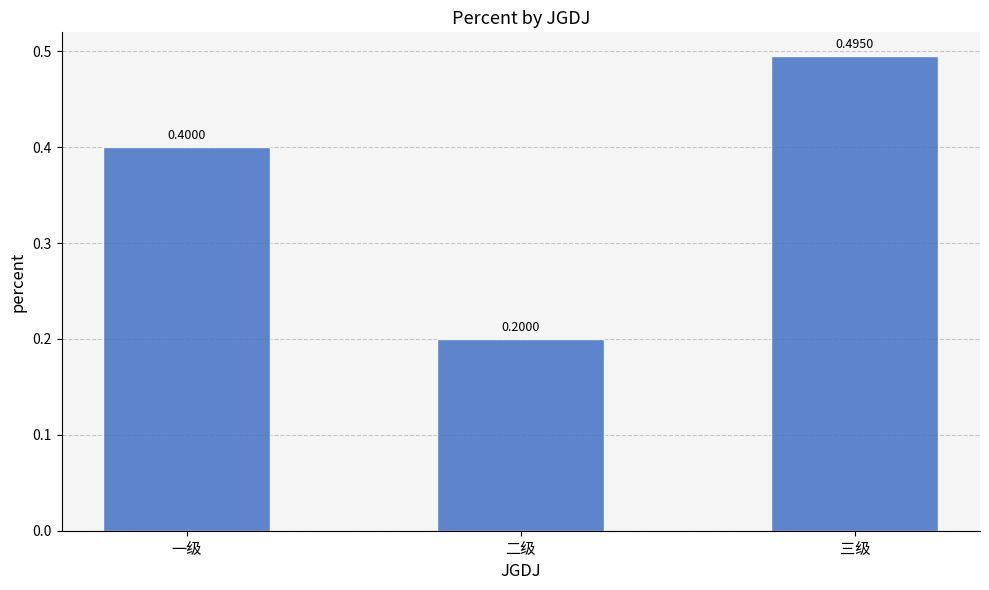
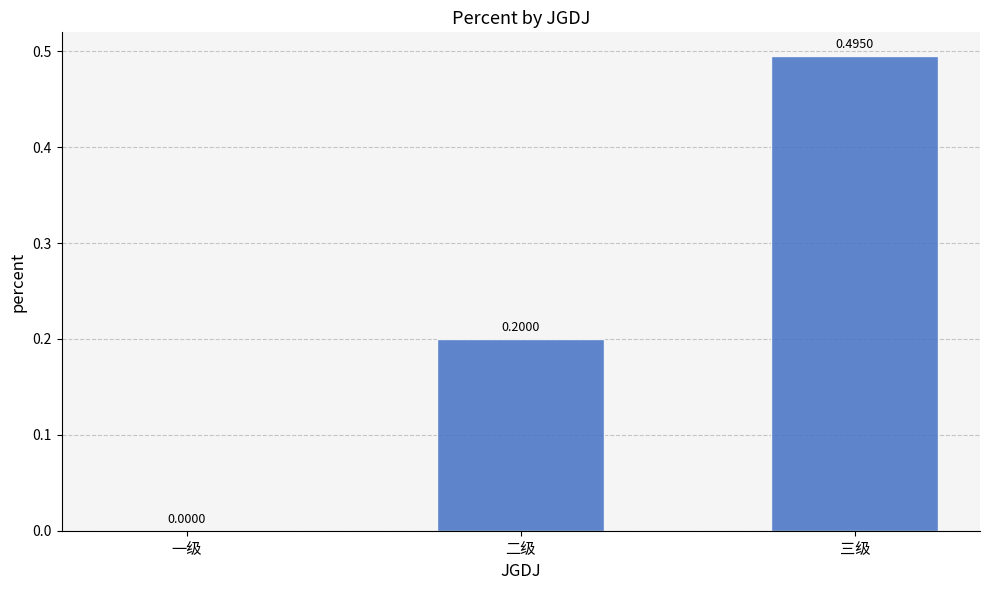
  {
-   "一级": 0.4000,
+   "一级": 0.0000,
    "二级": 0.2000,
    "三级": 0.4950
  }
